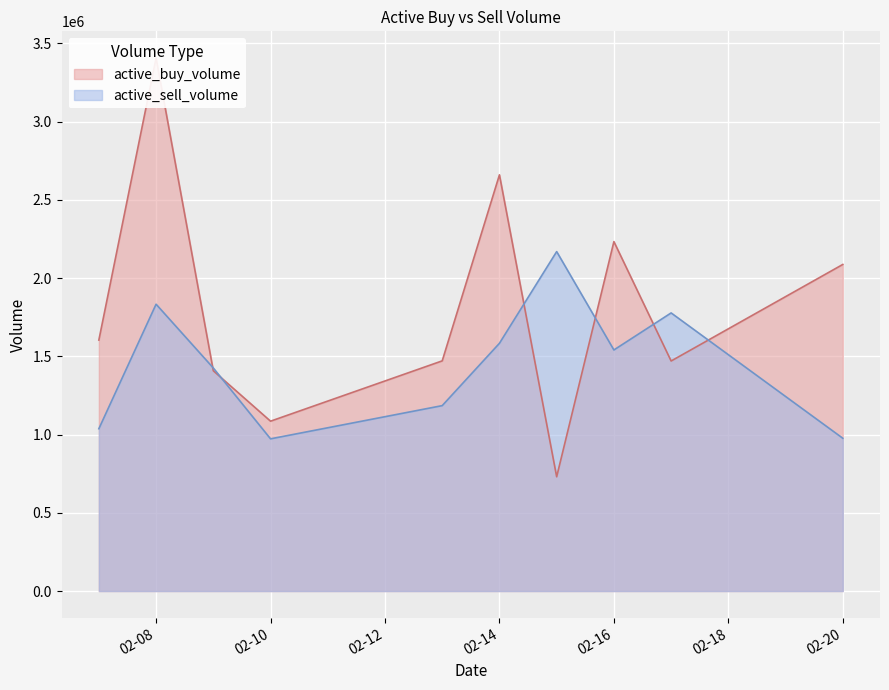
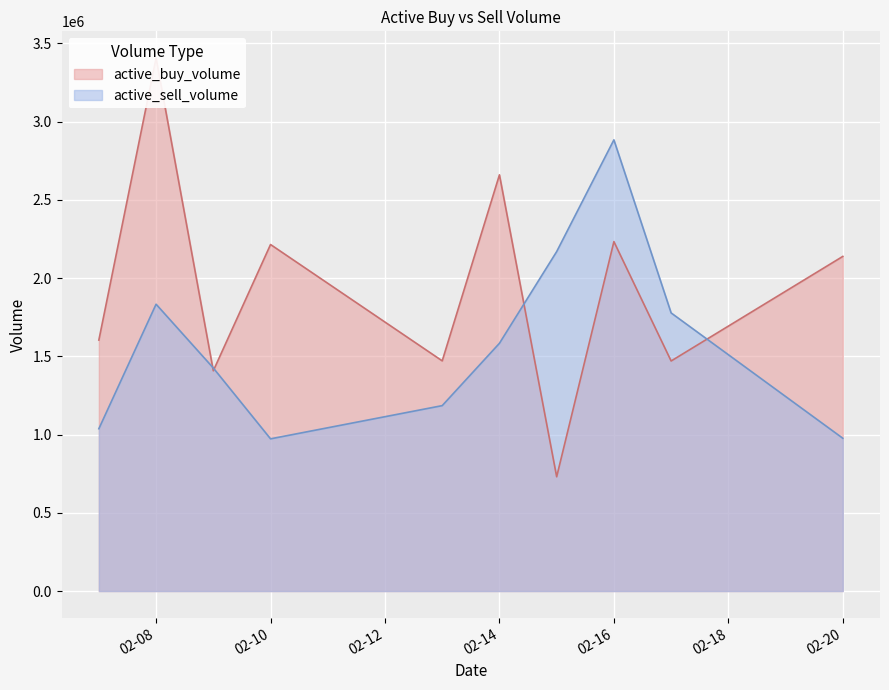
  {
    "active_buy_volume": {
-     "02-10": 1090000,
+     "02-10": 2210000,
      "02-14": 2660000,
      "02-16": 2230000,
-     "02-20": 2090000
+     "02-20": 2140000
    },
    "active_sell_volume": {
      "02-08": 1830000,
      "02-10": 970000,
      "02-14": 1580000,
-     "02-16": 1540000,
+     "02-16": 2880000,
      "02-20": 980000
    }
  }
